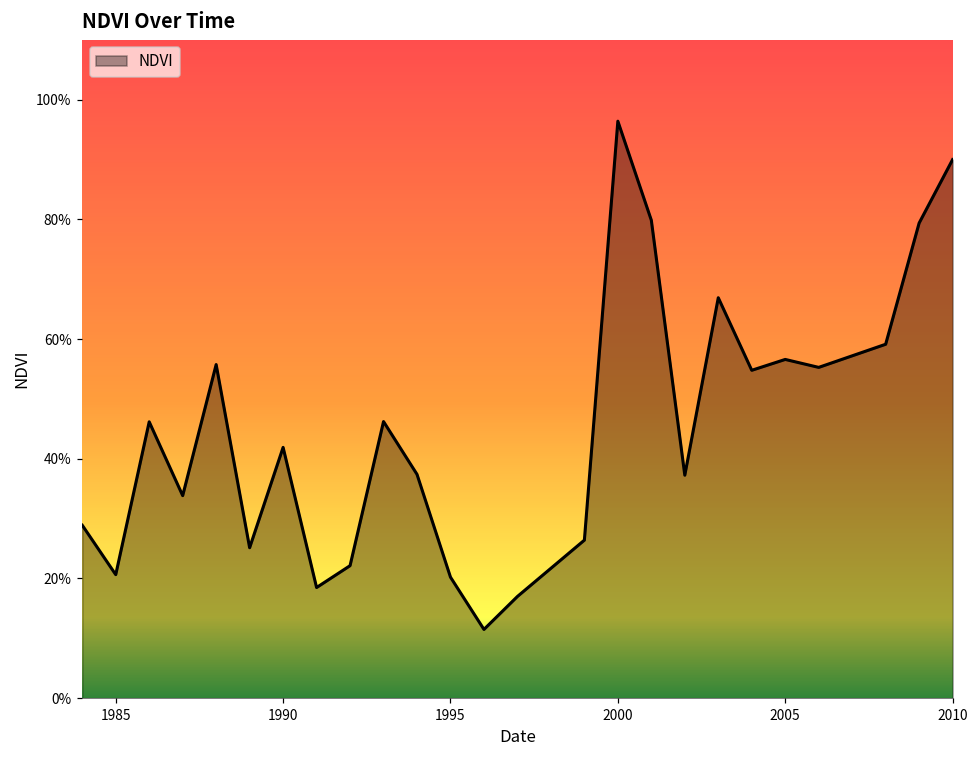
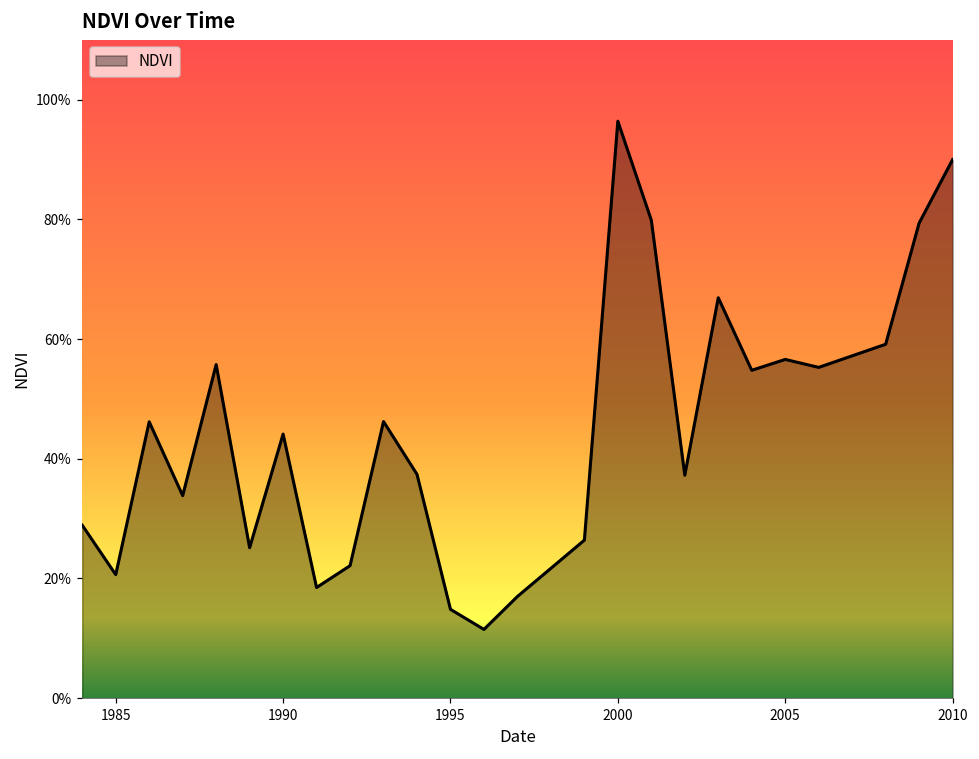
  {
    "1985": "21%",
-   "1990": "42%",
-   "1995": "20%",
+   "1990": "44%",
+   "1995": "15%",
    "2000": "96%",
    "2005": "57%",
    "2010": "90%"
  }
